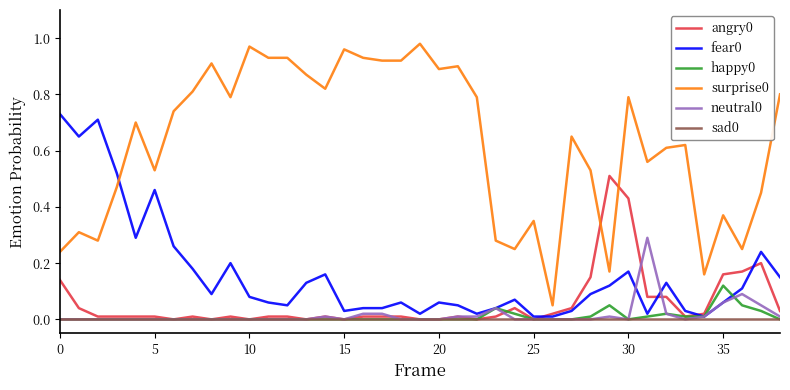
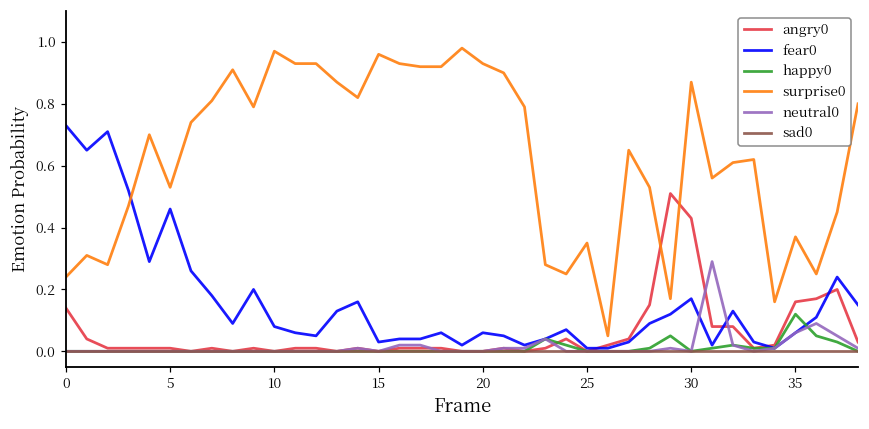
  {
    "angry0": {
      "0": 0.14,
      "5": 0.01,
      "30": 0.43,
      "35": 0.16
    },
    "fear0": {
      "0": 0.73,
      "5": 0.46,
      "10": 0.08,
      "15": 0.03,
      "20": 0.06,
      "25": 0.01,
      "30": 0.17
    },
    "happy0": {
      "35": 0.12
    },
    "surprise0": {
      "0": 0.24,
      "5": 0.53,
      "10": 0.97,
      "15": 0.96,
-     "20": 0.89,
+     "20": 0.93,
      "25": 0.35,
-     "30": 0.79,
+     "30": 0.87,
      "35": 0.37
    },
    "sad0": {
      "35": 0.00
    }
  }
